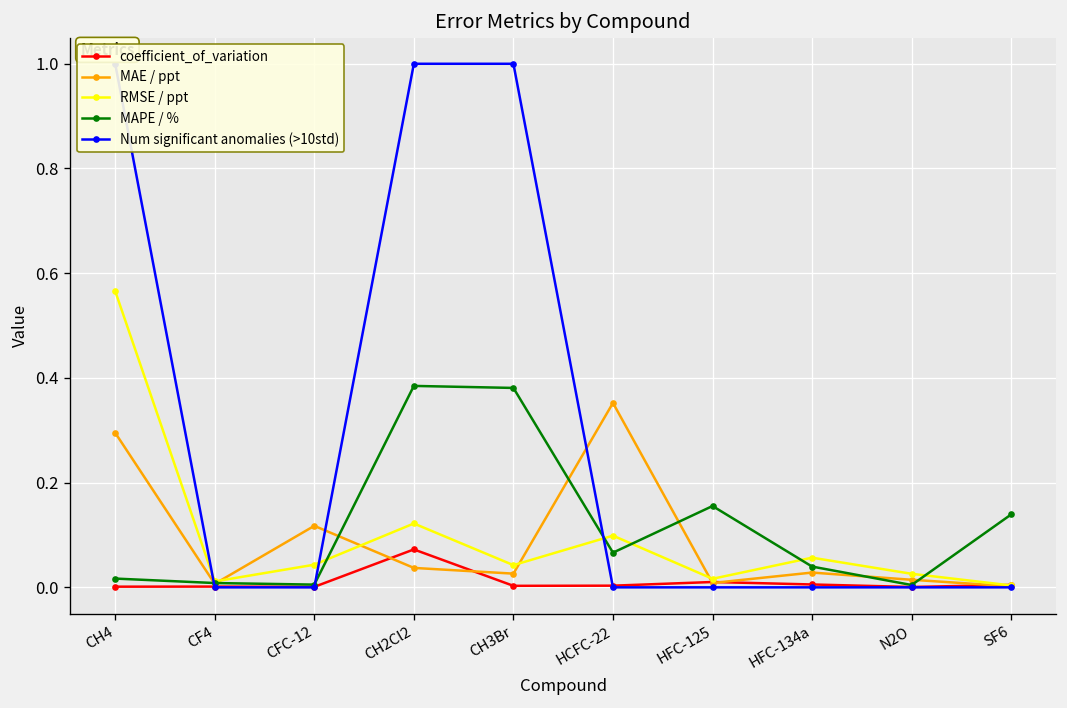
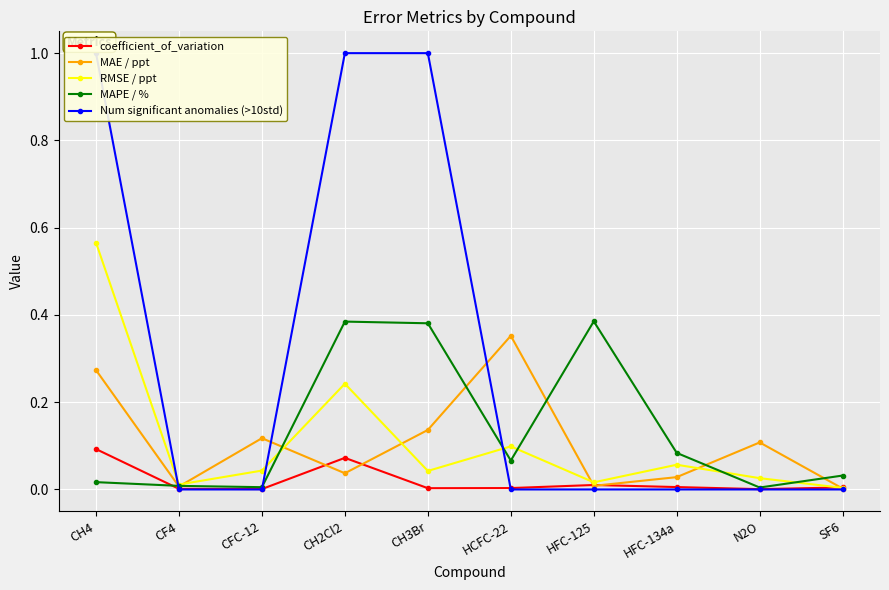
  {
    "coefficient_of_variation": {
-     "CH4": 0.00,
+     "CH4": 0.09,
      "CH2Cl2": 0.07,
      "CH3Br": 0.00
    },
    "MAE / ppt": {
-     "CH4": 0.30,
+     "CH4": 0.27,
      "CFC-12": 0.12,
      "CH2Cl2": 0.04,
-     "CH3Br": 0.03,
+     "CH3Br": 0.14,
      "HCFC-22": 0.35,
      "HFC-134a": 0.03,
-     "N2O": 0.01
+     "N2O": 0.11
    },
    "RMSE / ppt": {
      "CH4": 0.57,
      "CFC-12": 0.04,
-     "CH2Cl2": 0.12,
+     "CH2Cl2": 0.24,
      "CH3Br": 0.04,
      "HCFC-22": 0.10,
      "HFC-125": 0.02,
      "HFC-134a": 0.06,
      "N2O": 0.03
    },
    "MAPE / %": {
      "CH4": 0.02,
      "CH2Cl2": 0.38,
      "CH3Br": 0.38,
      "HCFC-22": 0.07,
-     "HFC-125": 0.16,
-     "HFC-134a": 0.04,
-     "SF6": 0.14
+     "HFC-125": 0.39,
+     "HFC-134a": 0.08,
+     "SF6": 0.03
    },
    "Num significant anomalies (>10std)": {
      "CH2Cl2": 1.00,
      "CH3Br": 1.00,
      "HFC-125": 0.00
    }
  }
